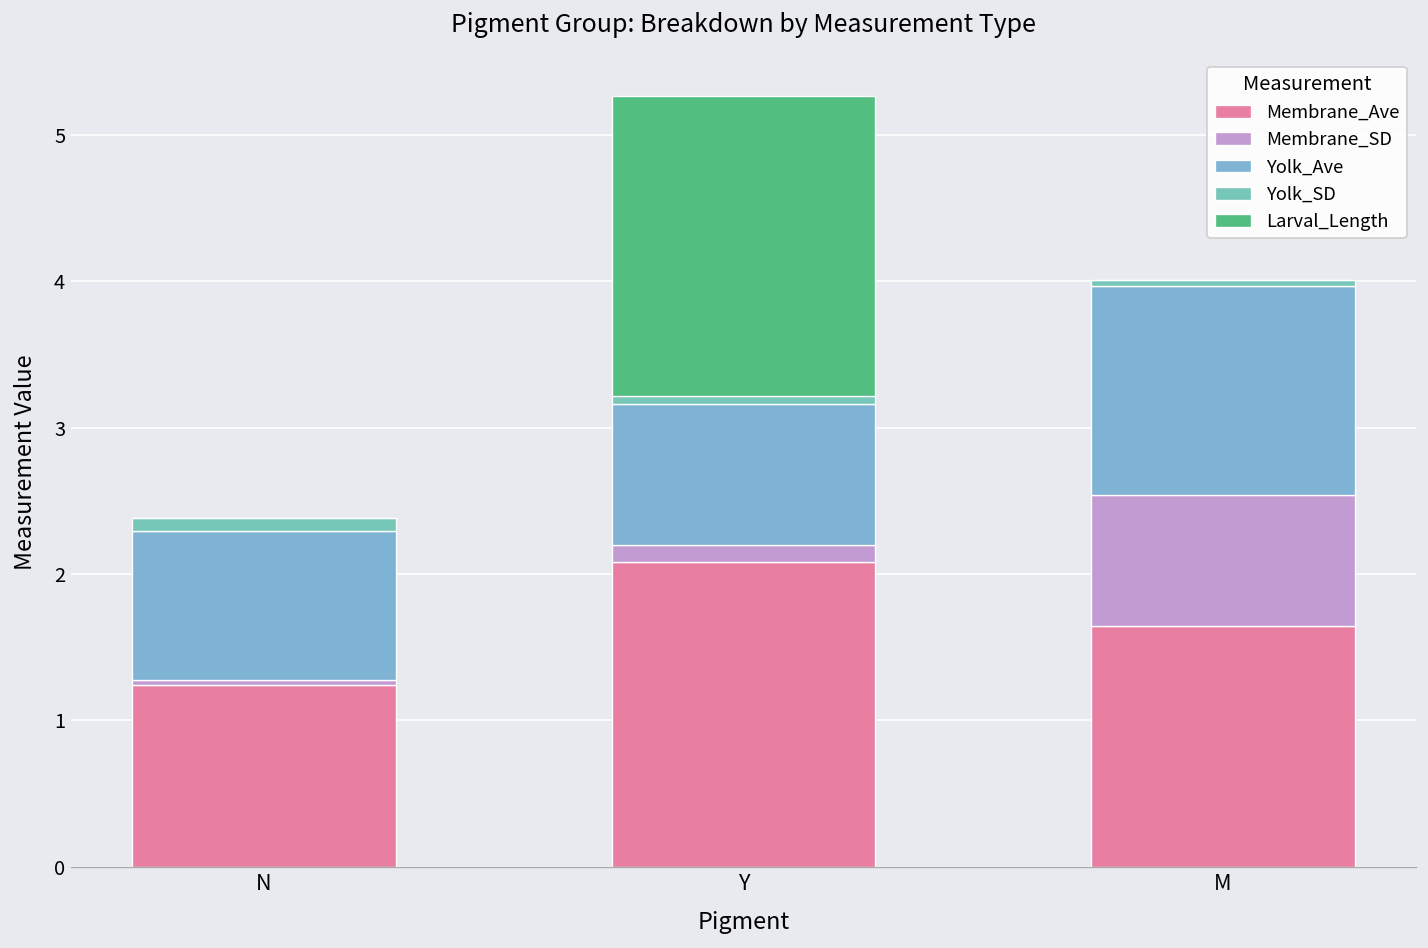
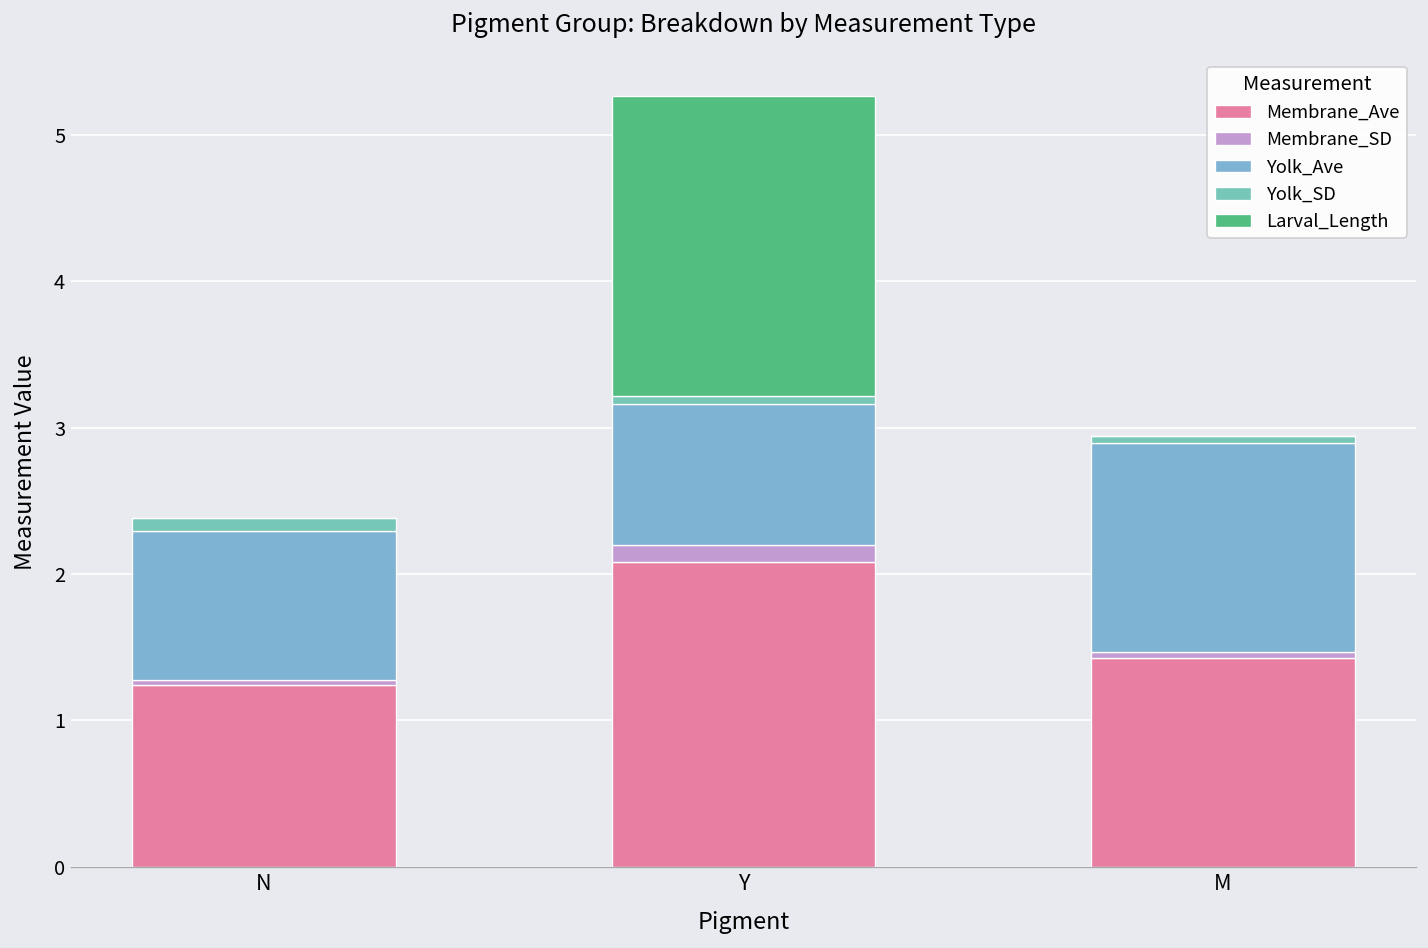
  {
    "Membrane_Ave": {
      "N": 1.24,
      "Y": 2.08,
-     "M": 1.64
+     "M": 1.43
    },
    "Membrane_SD": {
      "N": 0.03,
      "Y": 0.12,
-     "M": 0.90
+     "M": 0.04
    },
    "Larval_Length": {
      "N": 0.00,
      "Y": 2.05,
      "M": 0.00
    }
  }
